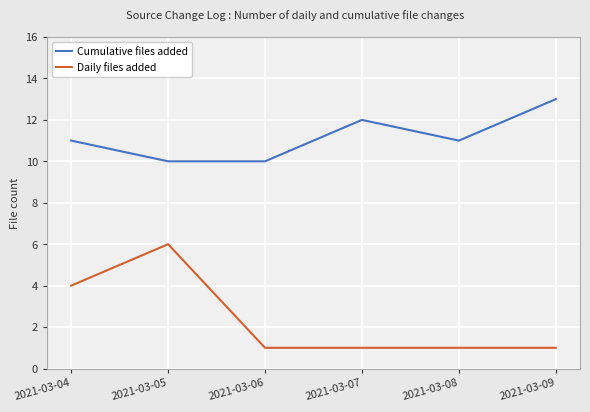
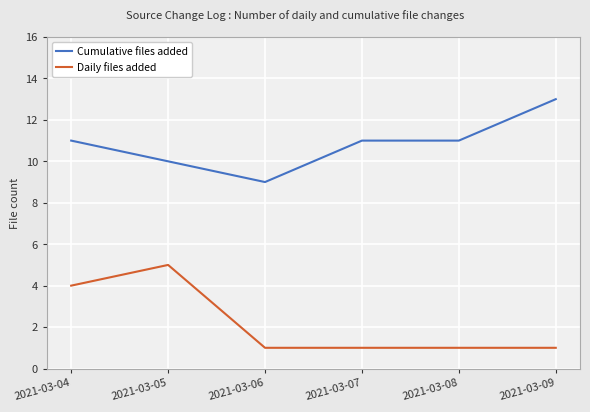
  {
    "Cumulative files added": {
      "2021-03-04": 11,
      "2021-03-05": 10,
-     "2021-03-06": 10,
-     "2021-03-07": 12,
+     "2021-03-06": 9,
+     "2021-03-07": 11,
      "2021-03-08": 11,
      "2021-03-09": 13
    },
    "Daily files added": {
      "2021-03-04": 4,
-     "2021-03-05": 6,
+     "2021-03-05": 5,
      "2021-03-06": 1,
      "2021-03-07": 1,
      "2021-03-08": 1,
      "2021-03-09": 1
    }
  }
